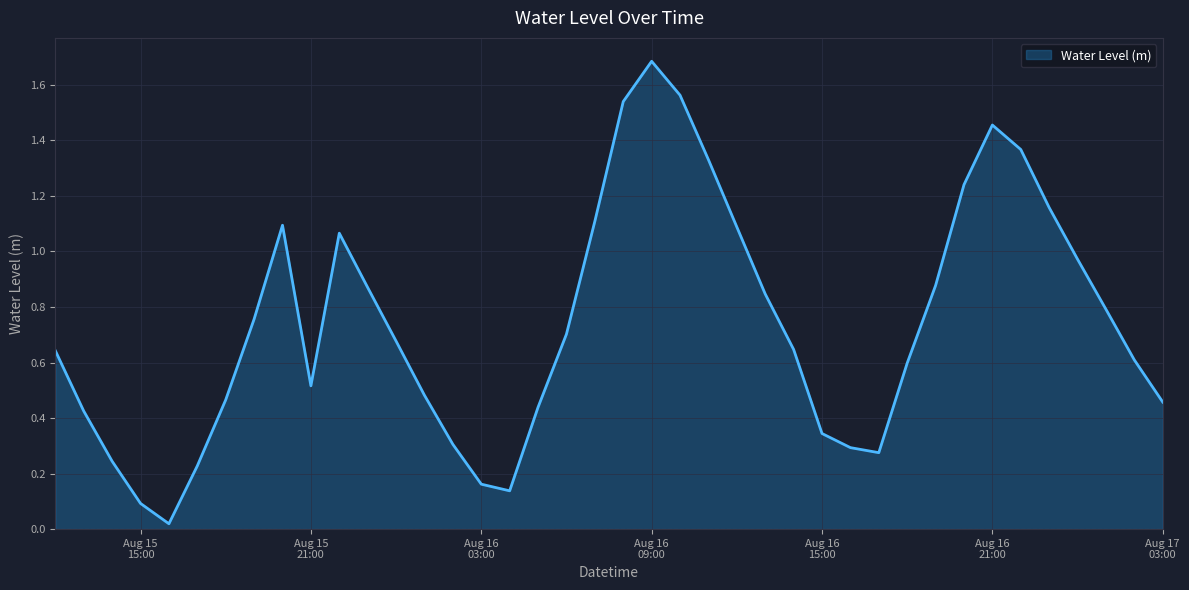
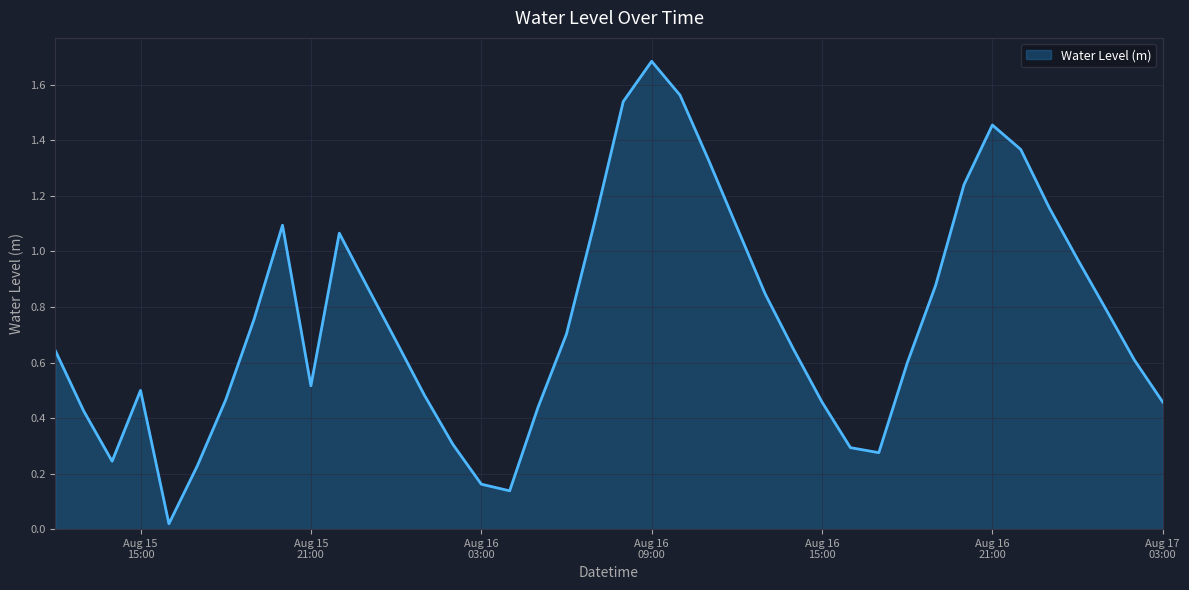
  {
-   "Aug 15 15:00": 0.09,
+   "Aug 15 15:00": 0.50,
    "Aug 15 21:00": 0.52,
    "Aug 16 03:00": 0.16,
    "Aug 16 09:00": 1.68,
-   "Aug 16 15:00": 0.34,
+   "Aug 16 15:00": 0.46,
    "Aug 16 21:00": 1.46,
    "Aug 17 03:00": 0.46
  }
